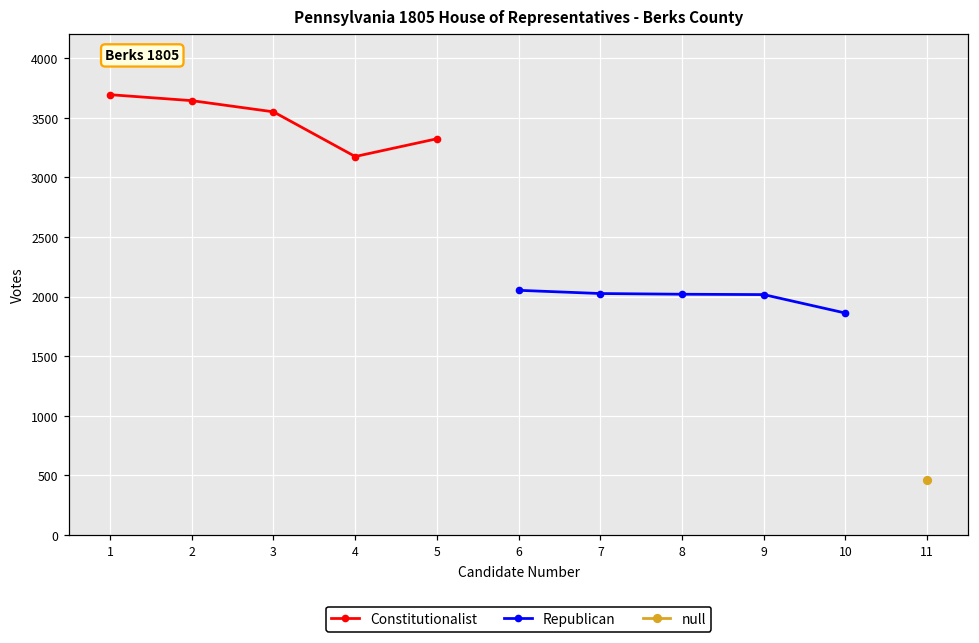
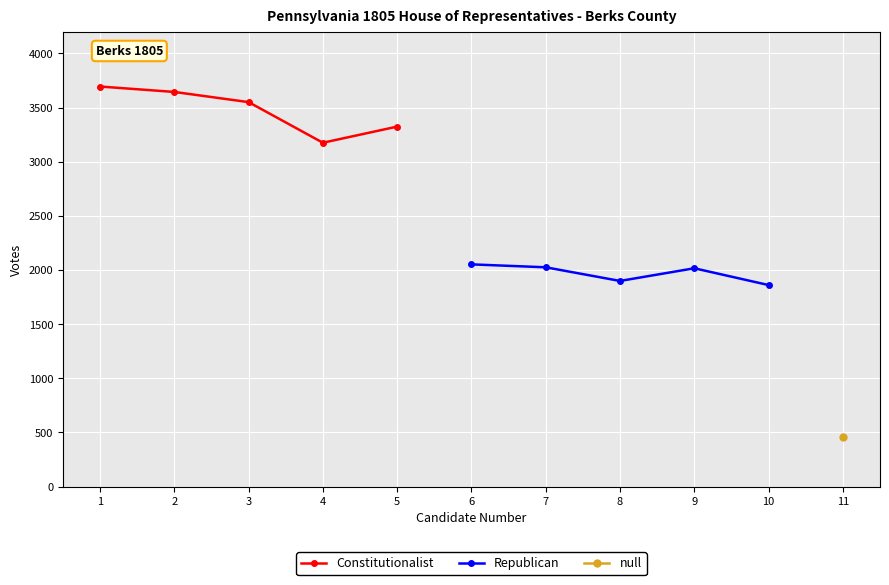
  {
    "Constitutionalist": {
      "1": 3690,
      "2": 3640,
      "3": 3550,
      "4": 3180,
      "5": 3320
    },
    "Republican": {
      "6": 2050,
      "7": 2030,
-     "8": 2020,
+     "8": 1900,
      "9": 2020,
      "10": 1860
    },
    "null": {
      "11": 460
    }
  }
